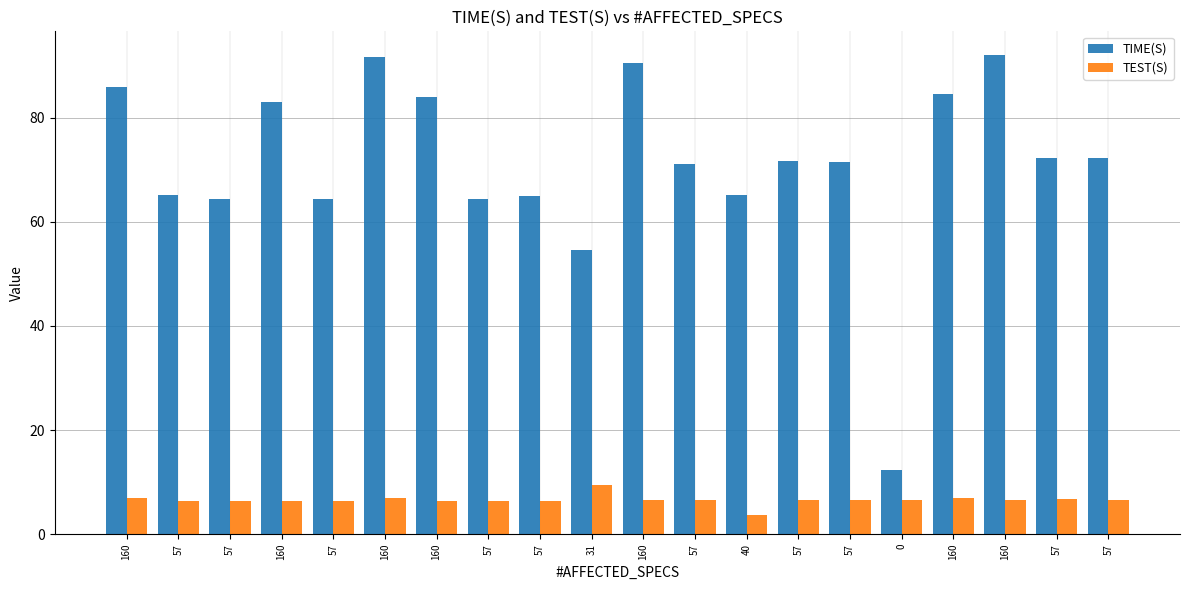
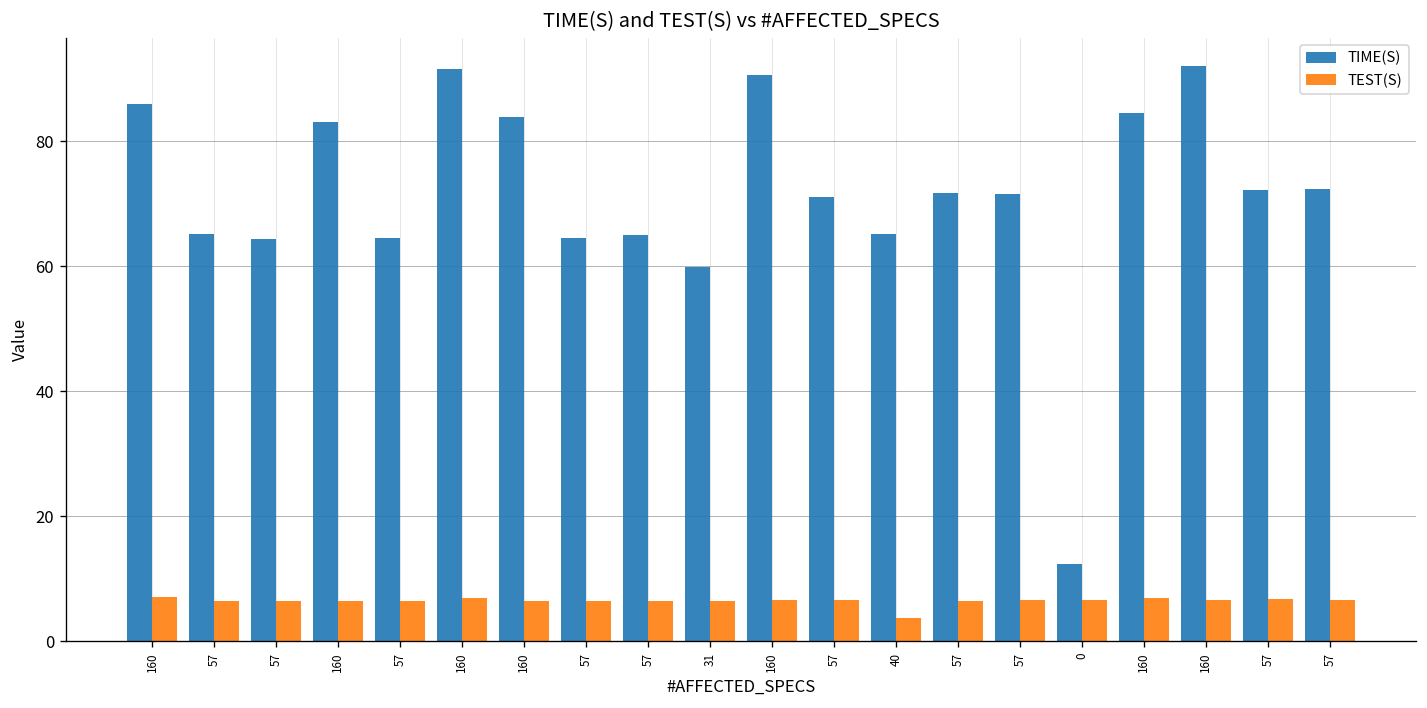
  {
    "TIME(S)": {
-     "31": 55,
+     "31": 60,
      "40": 65,
      "0": 12
    },
    "TEST(S)": {
-     "31": 9,
+     "31": 6,
      "40": 4,
      "0": 7
    }
  }
